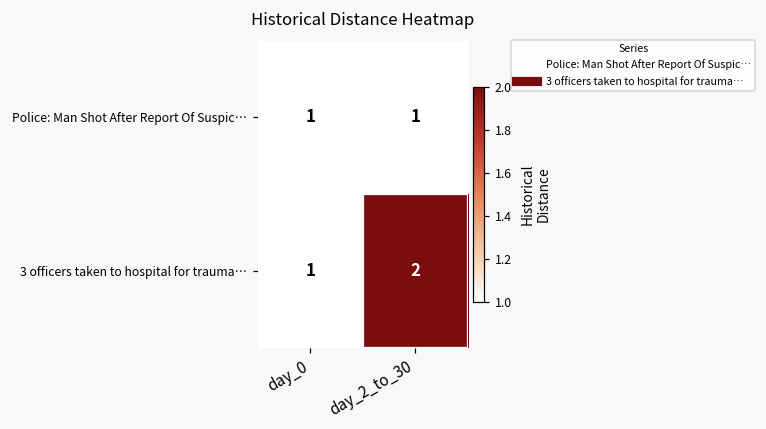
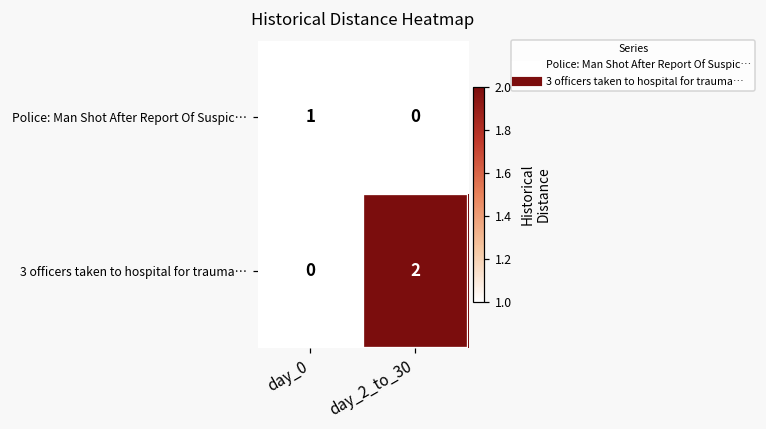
  {
    "Police: Man Shot After Report Of Suspic…": {
      "day_0": 1,
-     "day_2_to_30": 1
+     "day_2_to_30": 0
    },
    "3 officers taken to hospital for trauma…": {
-     "day_0": 1,
+     "day_0": 0,
      "day_2_to_30": 2
    }
  }
